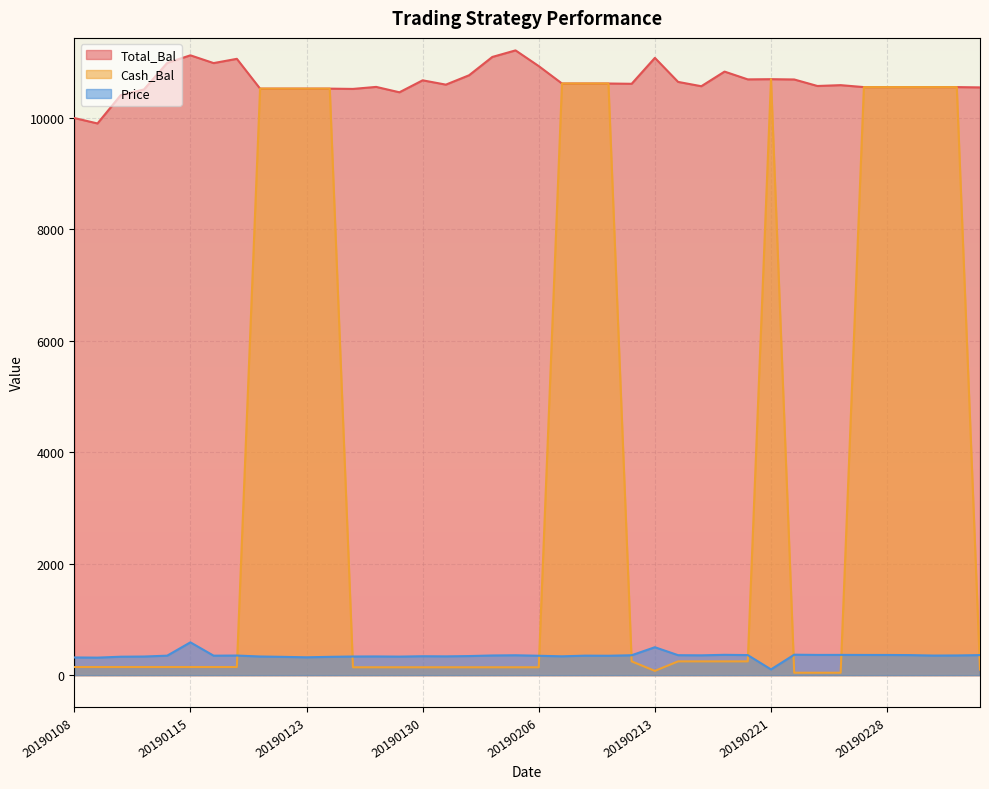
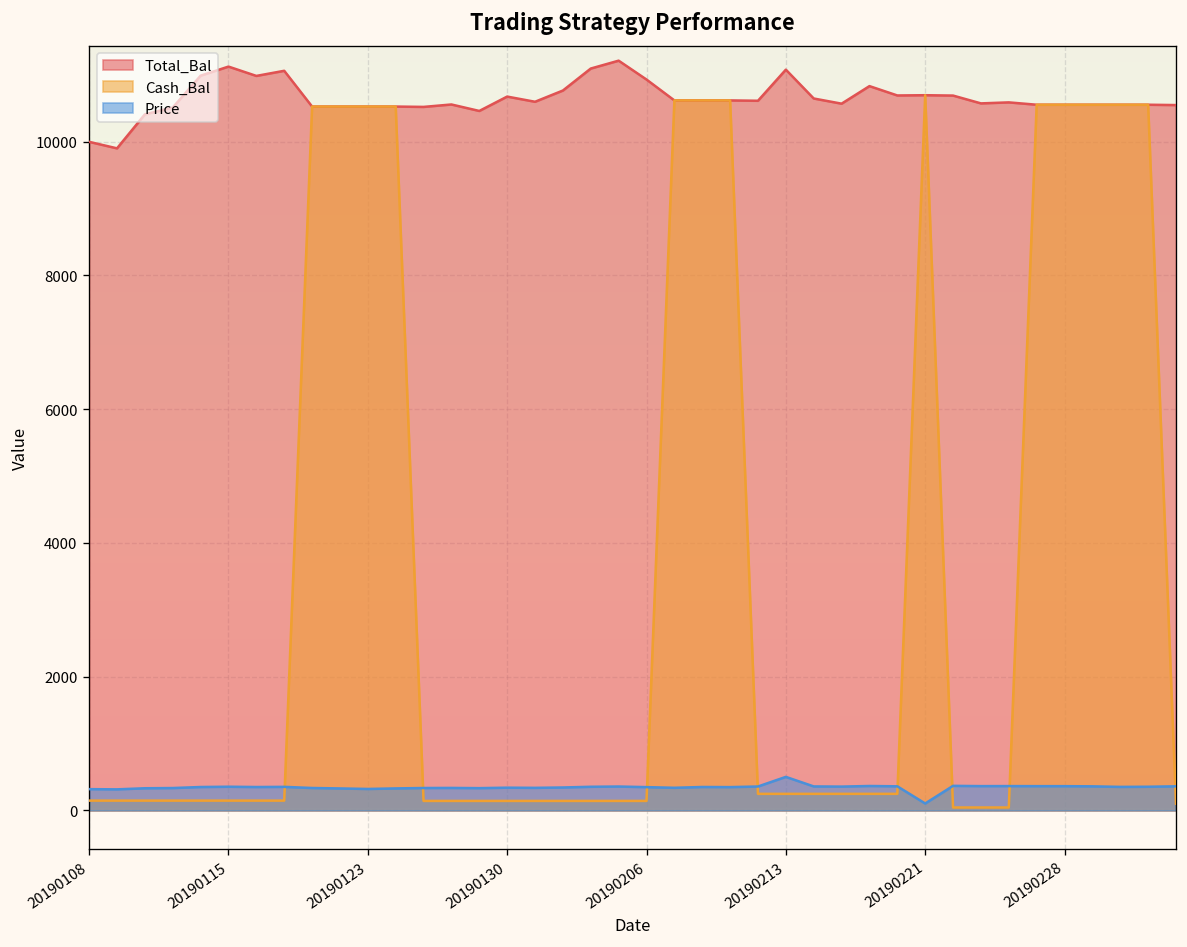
  {
    "Total_Bal": {
      "20190108": 10000,
      "20190115": 11100,
      "20190130": 10700,
      "20190206": 10900,
      "20190213": 11100
    },
    "Cash_Bal": {
      "20190108": 100,
      "20190115": 100,
      "20190130": 100,
      "20190206": 100,
-     "20190213": 100
+     "20190213": 200
    },
    "Price": {
      "20190108": 300,
-     "20190115": 600,
+     "20190115": 400,
      "20190123": 300,
      "20190130": 300,
      "20190206": 300,
      "20190213": 500,
      "20190221": 100,
      "20190228": 400
    }
  }
